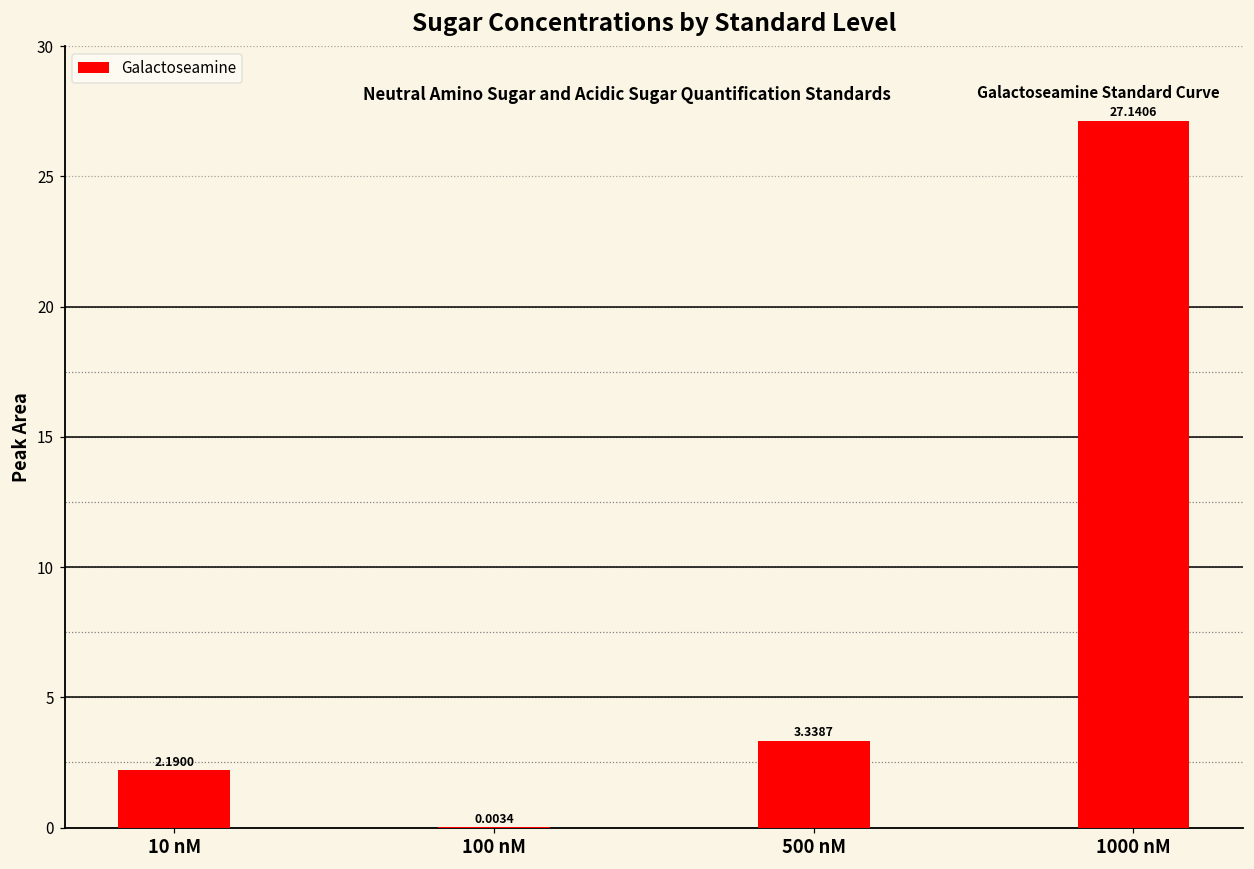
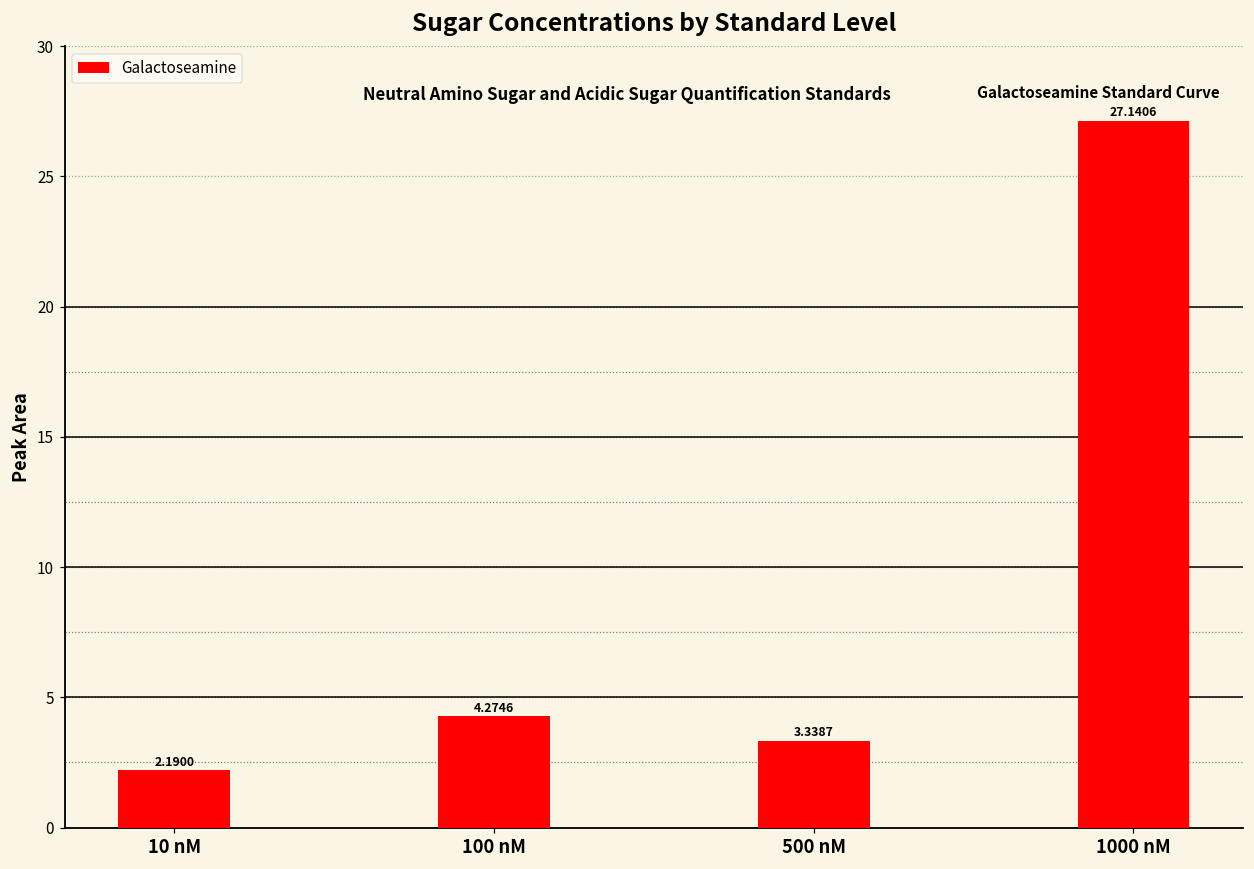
  {
    "10 nM": 2.1900,
-   "100 nM": 0.0034,
+   "100 nM": 4.2746,
    "500 nM": 3.3387,
    "1000 nM": 27.1406
  }
